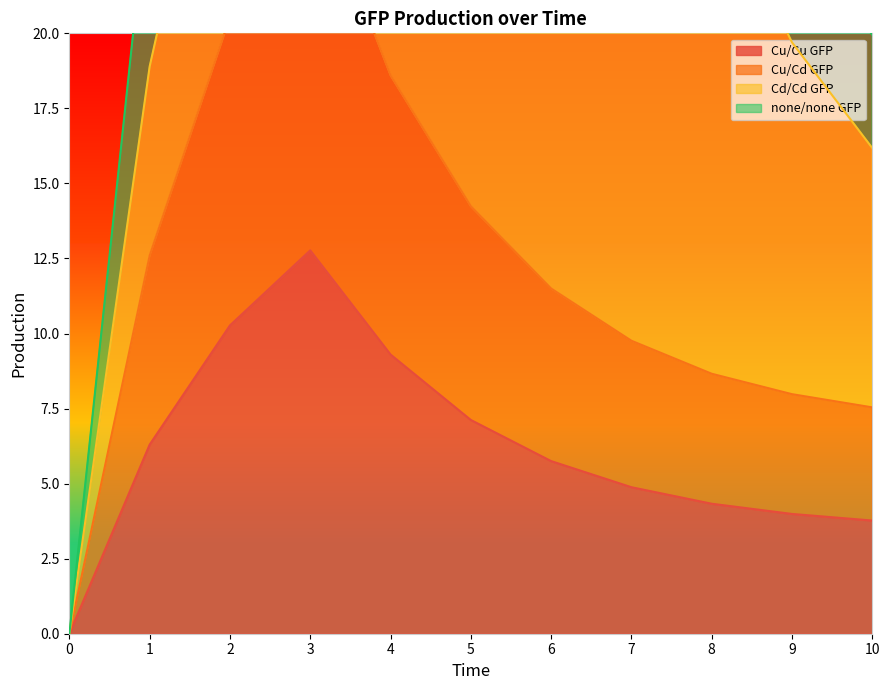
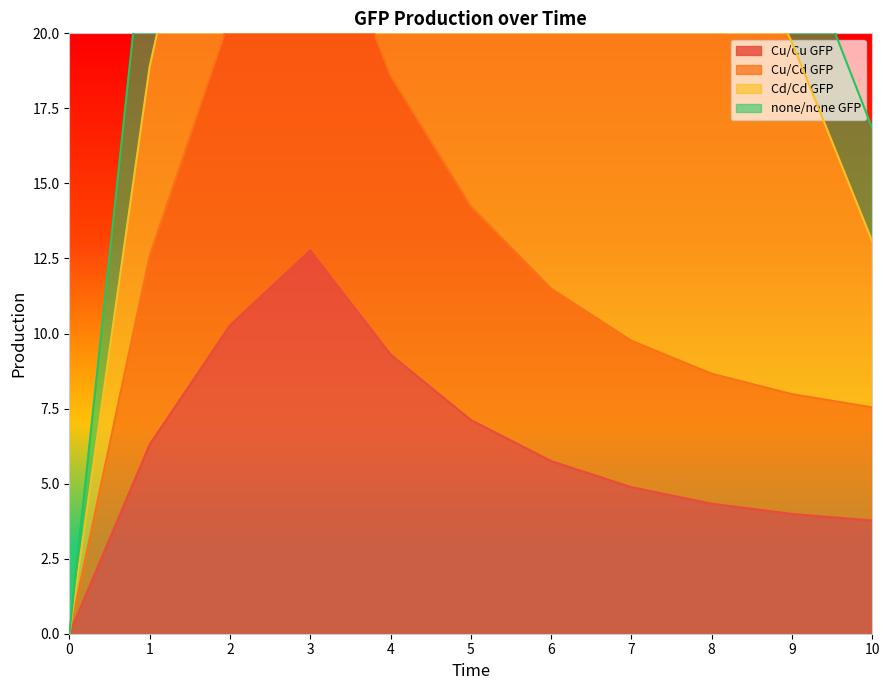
  {
    "Cd/Cd GFP": {
      "1": 6.3,
-     "10": 8.6
+     "10": 5.5
    },
    "none/none GFP": {
      "10": 3.8
    }
  }
